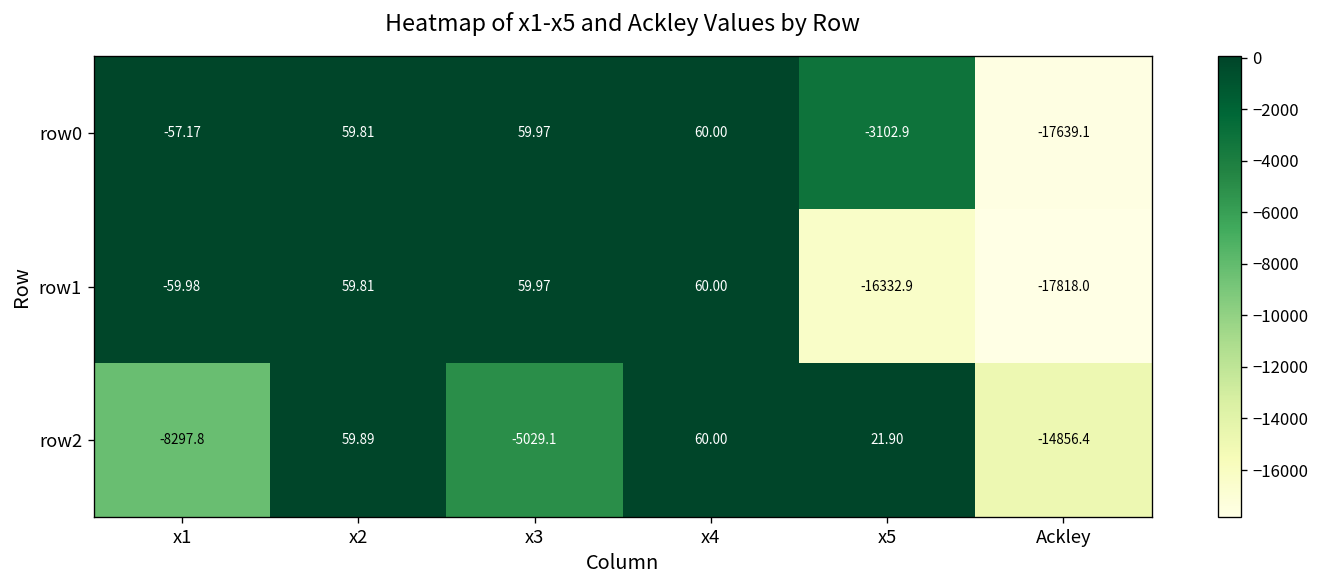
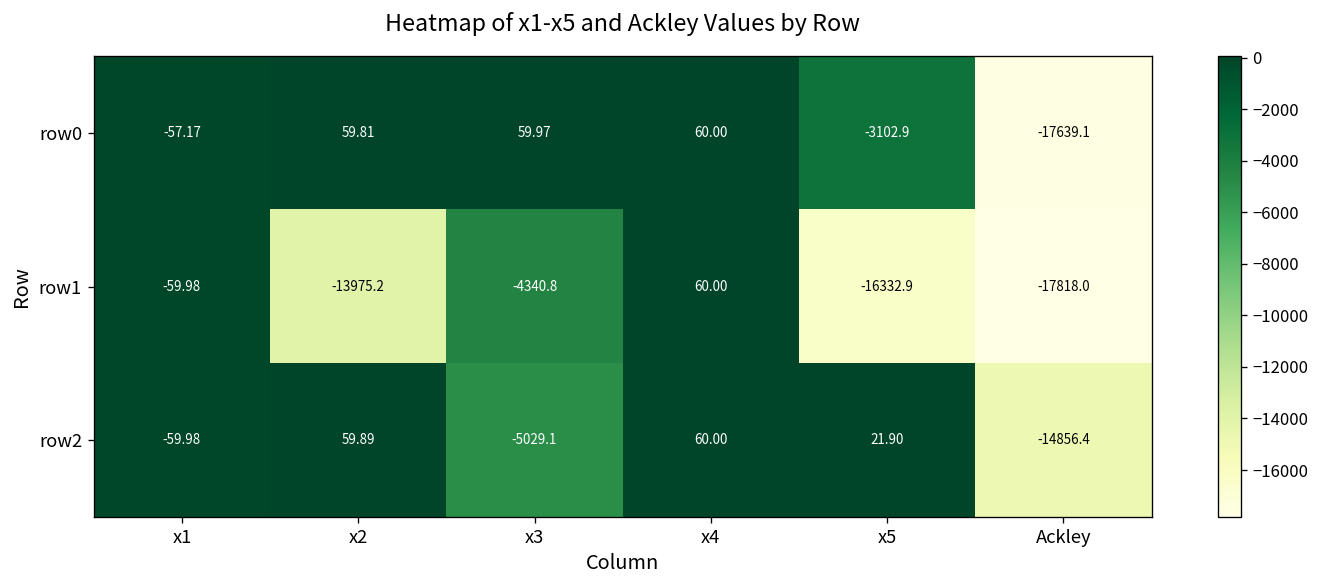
  {
    "row0": {
      "x1": -57.17,
      "x2": 59.81,
      "x3": 59.97,
      "x4": 60.00,
      "x5": -3102.9,
      "Ackley": -17639.1
    },
    "row1": {
      "x1": -59.98,
-     "x2": 59.81,
-     "x3": 59.97,
+     "x2": -13975.2,
+     "x3": -4340.8,
      "x4": 60.00,
      "x5": -16332.9,
      "Ackley": -17818.0
    },
    "row2": {
-     "x1": -8297.8,
+     "x1": -59.98,
      "x2": 59.89,
      "x3": -5029.1,
      "x4": 60.00,
      "x5": 21.90,
      "Ackley": -14856.4
    }
  }
